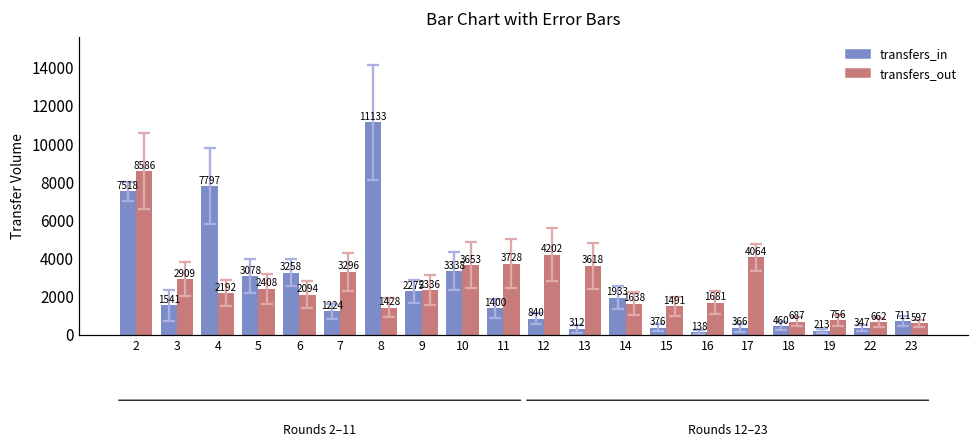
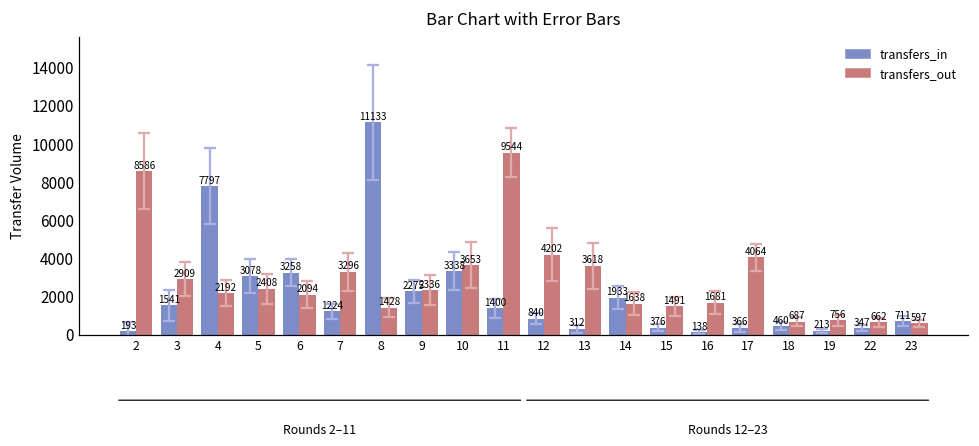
  {
    "transfers_in": {
-     "2": 7518,
+     "2": 193,
      "3": 1541,
      "4": 7797,
      "5": 3078,
      "6": 3258,
      "8": 11133,
      "10": 3338
    },
    "transfers_out": {
      "2": 8586,
      "3": 2909,
      "4": 2192,
      "5": 2408,
      "6": 2094,
      "7": 3296,
      "10": 3653,
-     "11": 3728,
+     "11": 9544,
      "12": 4202,
      "13": 3618,
      "17": 4064
    }
  }
